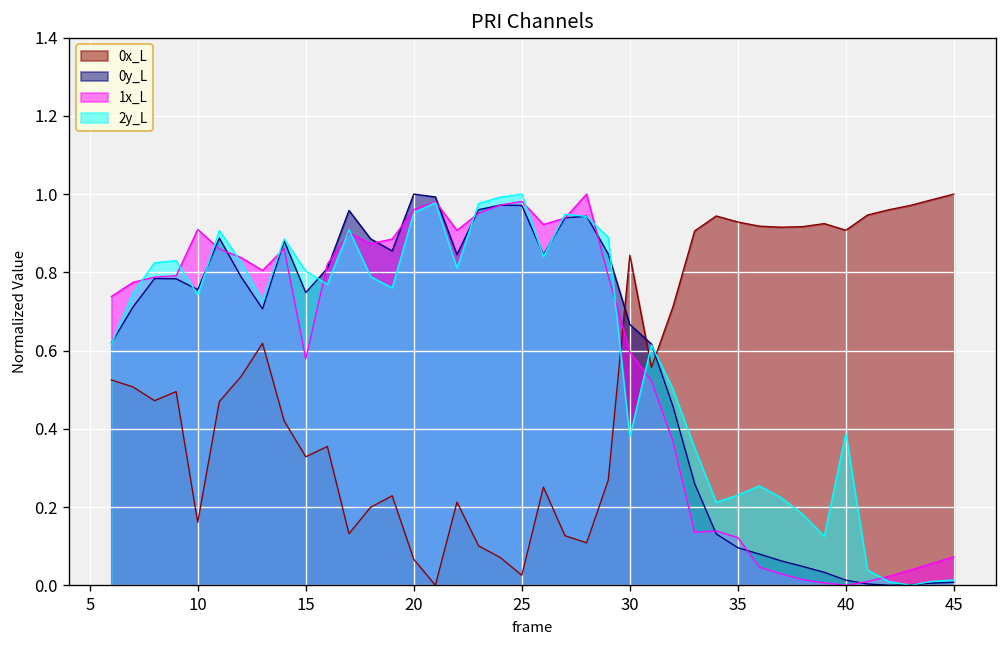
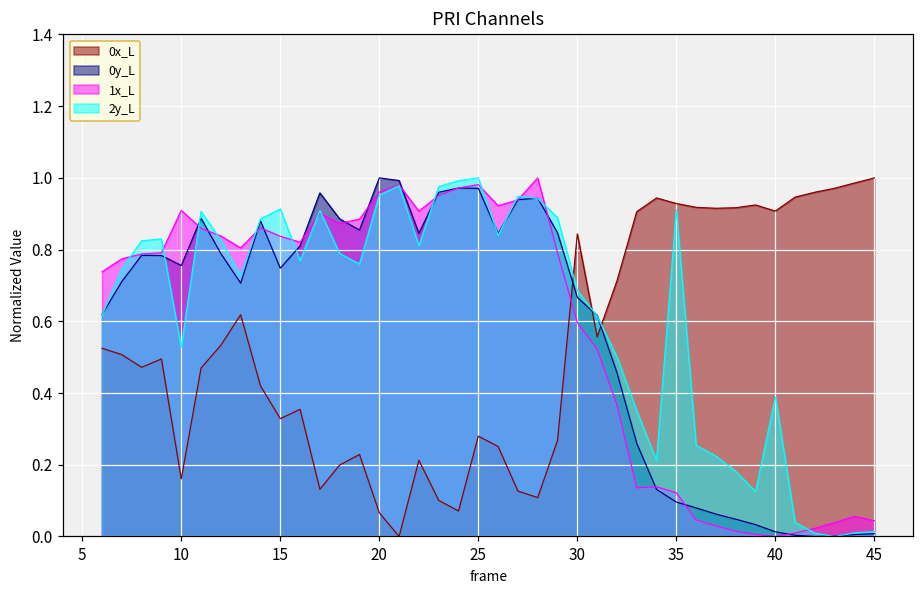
  {
    "0x_L": {
      "10": 0.16,
      "15": 0.33,
      "20": 0.07,
-     "25": 0.03,
+     "25": 0.28,
      "30": 0.84,
      "35": 0.93,
      "40": 0.91,
      "45": 1.00
    },
    "0y_L": {
      "10": 0.76,
      "15": 0.75,
      "20": 1.00,
      "25": 0.97,
      "30": 0.67,
      "35": 0.10,
      "40": 0.01
    },
    "1x_L": {
      "10": 0.91,
-     "15": 0.58,
+     "15": 0.84,
      "20": 0.96,
      "25": 0.98,
      "30": 0.60,
      "35": 0.12,
      "40": 0.00,
-     "45": 0.07
+     "45": 0.04
    },
    "2y_L": {
-     "10": 0.74,
-     "15": 0.80,
+     "10": 0.53,
+     "15": 0.91,
      "20": 0.95,
      "25": 1.00,
-     "30": 0.38,
-     "35": 0.23,
+     "30": 0.69,
+     "35": 0.91,
      "40": 0.39
    }
  }
